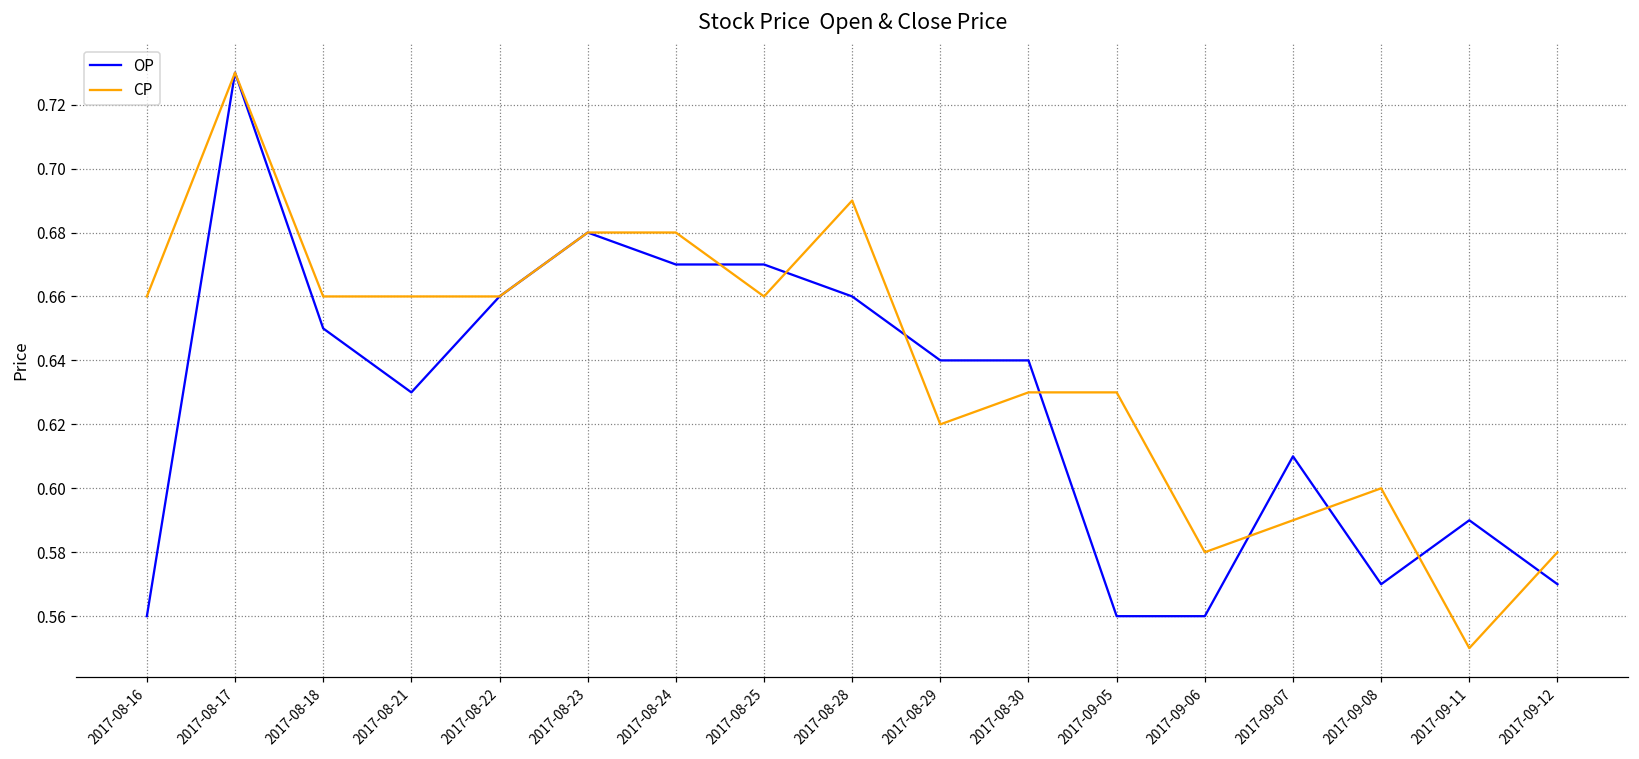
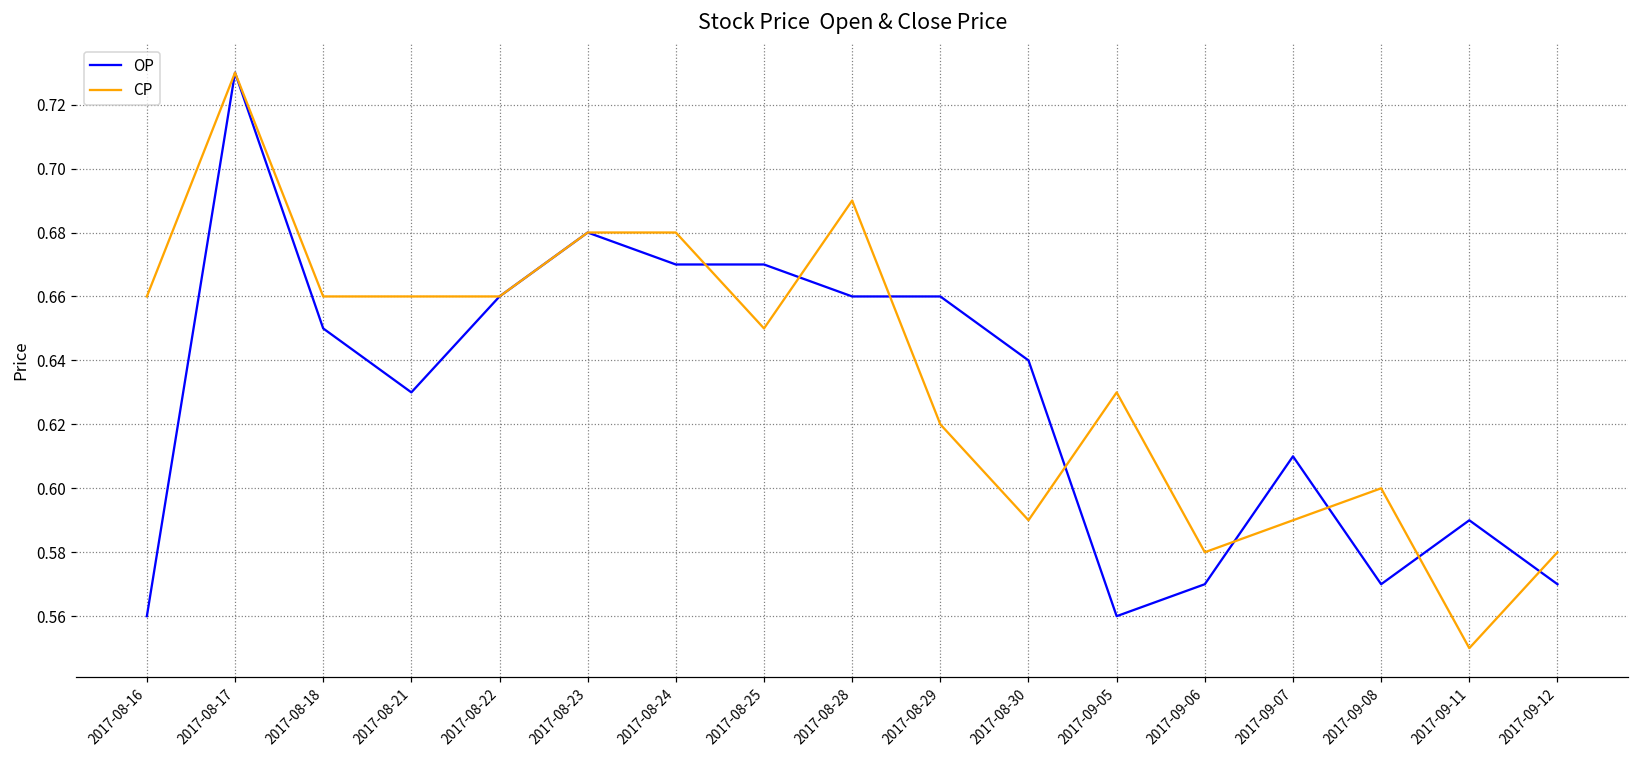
  {
    "OP": {
      "2017-08-16": 0.56,
      "2017-08-18": 0.65,
      "2017-08-21": 0.63,
      "2017-08-24": 0.67,
      "2017-08-25": 0.67,
      "2017-08-28": 0.66,
-     "2017-08-29": 0.64,
+     "2017-08-29": 0.66,
      "2017-08-30": 0.64,
      "2017-09-05": 0.56,
-     "2017-09-06": 0.56,
+     "2017-09-06": 0.57,
      "2017-09-07": 0.61,
      "2017-09-08": 0.57,
      "2017-09-11": 0.59,
      "2017-09-12": 0.57
    },
    "CP": {
      "2017-08-16": 0.66,
      "2017-08-18": 0.66,
      "2017-08-21": 0.66,
      "2017-08-24": 0.68,
-     "2017-08-25": 0.66,
+     "2017-08-25": 0.65,
      "2017-08-28": 0.69,
      "2017-08-29": 0.62,
-     "2017-08-30": 0.63,
+     "2017-08-30": 0.59,
      "2017-09-05": 0.63,
      "2017-09-06": 0.58,
      "2017-09-07": 0.59,
      "2017-09-08": 0.60,
      "2017-09-11": 0.55,
      "2017-09-12": 0.58
    }
  }
